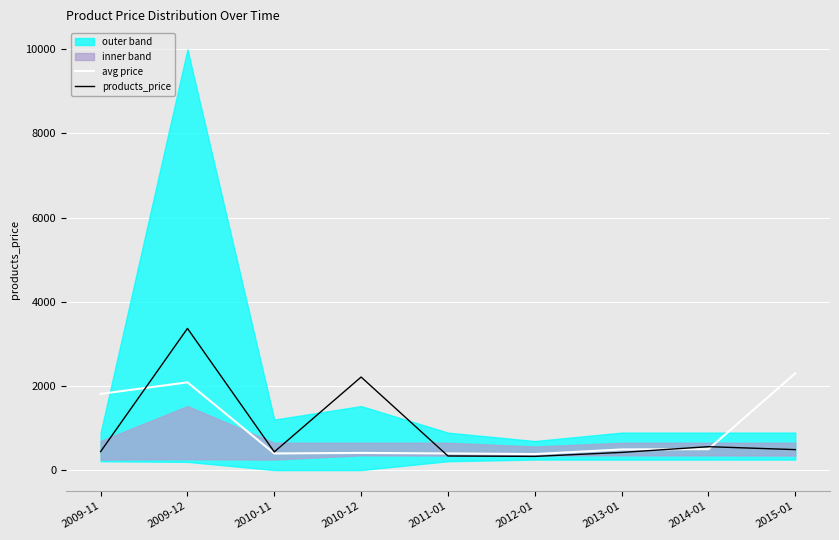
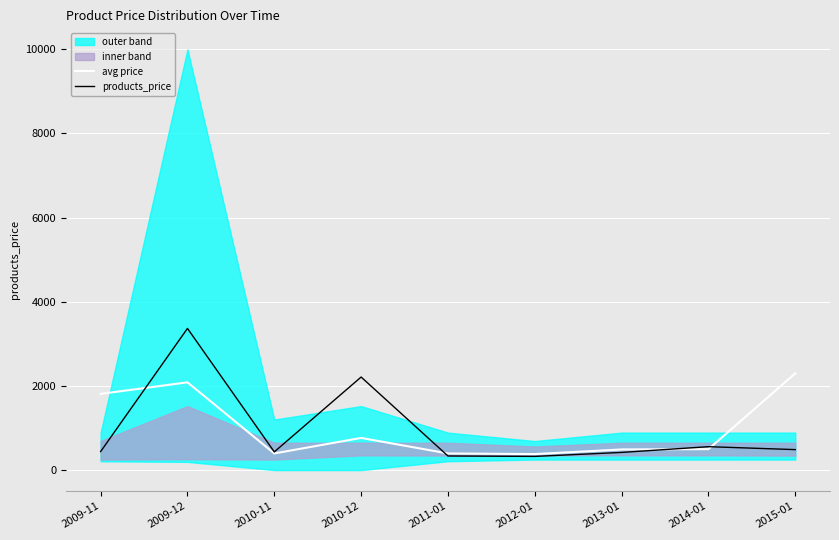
  {
    "avg price": {
      "2009-11": 1800,
      "2009-12": 2100,
-     "2010-12": 400,
+     "2010-12": 800,
      "2013-01": 500,
      "2015-01": 2300
    },
    "products_price": {
      "2009-11": 400,
      "2009-12": 3400,
      "2010-12": 2200,
      "2013-01": 400,
      "2015-01": 500
    }
  }
